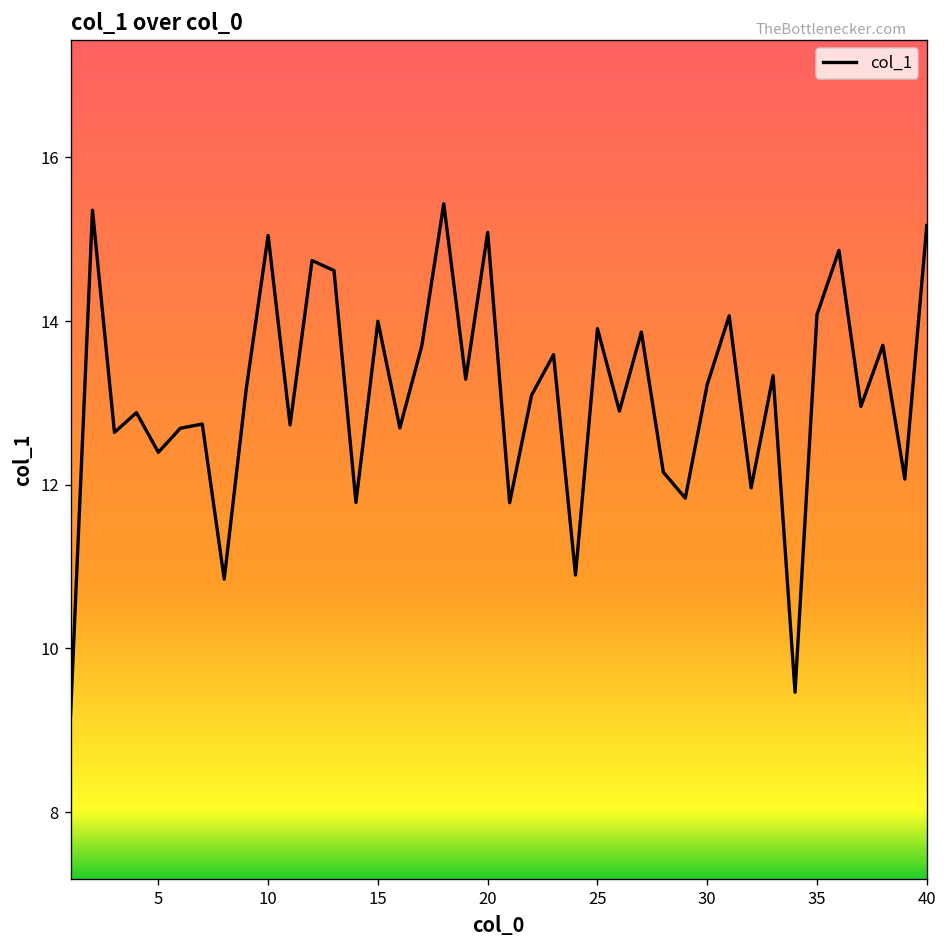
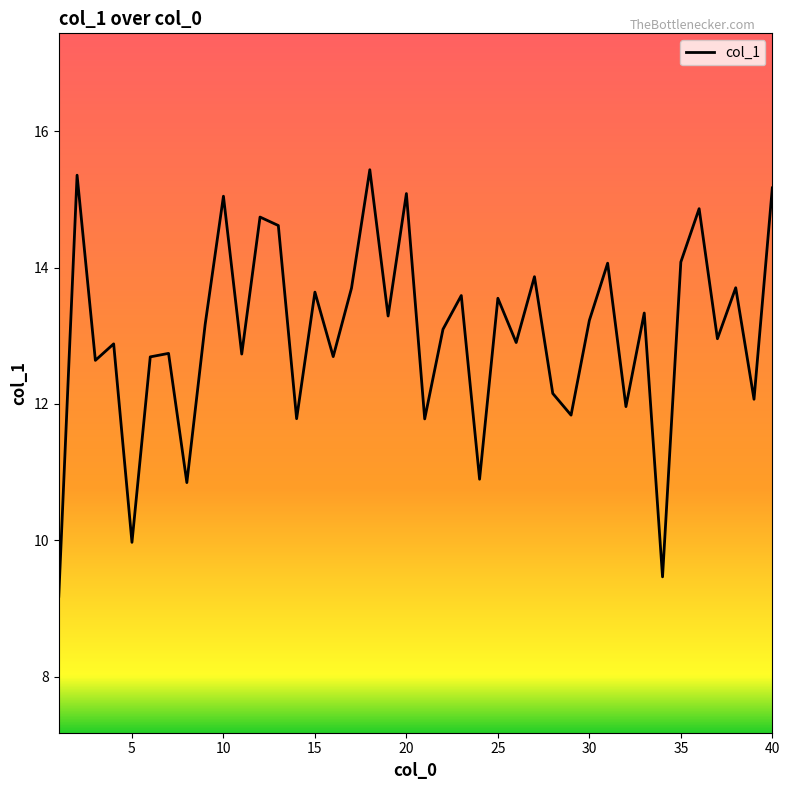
  {
-   "5": 12.4,
+   "5": 10.0,
    "10": 15.0,
-   "15": 14.0,
+   "15": 13.6,
    "20": 15.1,
-   "25": 13.9,
+   "25": 13.6,
    "30": 13.2,
    "35": 14.1,
    "40": 15.2
  }
